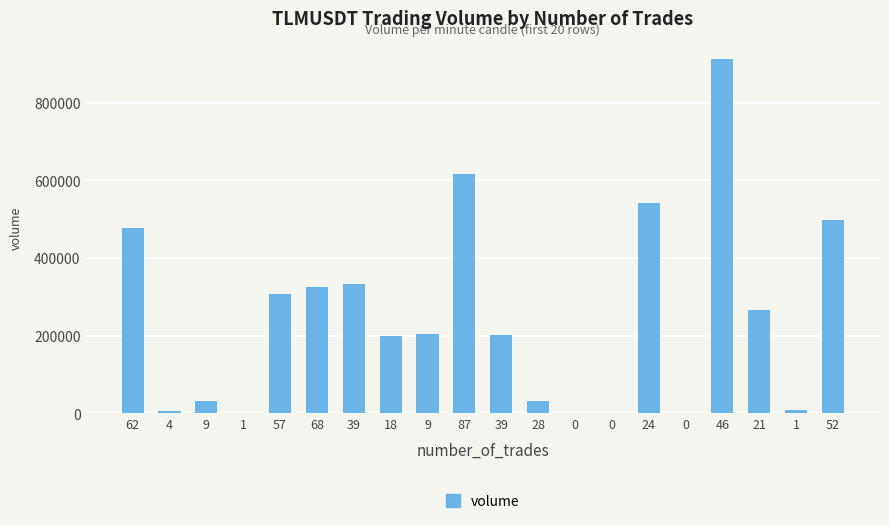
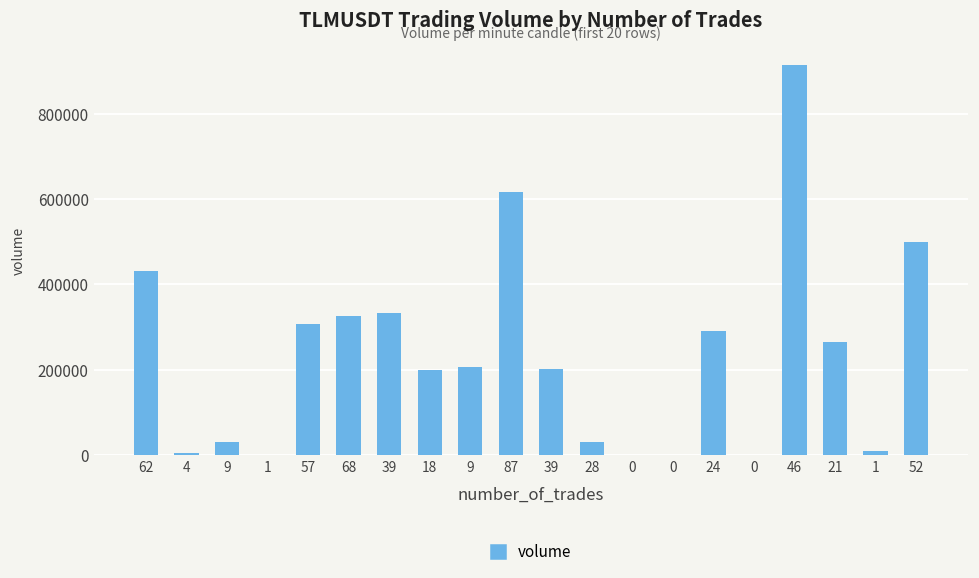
  {
-   "62": 480000,
+   "62": 430000,
    "57": 310000,
    "68": 330000,
    "18": 200000,
    "87": 620000,
    "28": 30000,
-   "24": 540000,
+   "24": 290000,
    "46": 910000,
    "21": 260000,
    "52": 500000
  }
